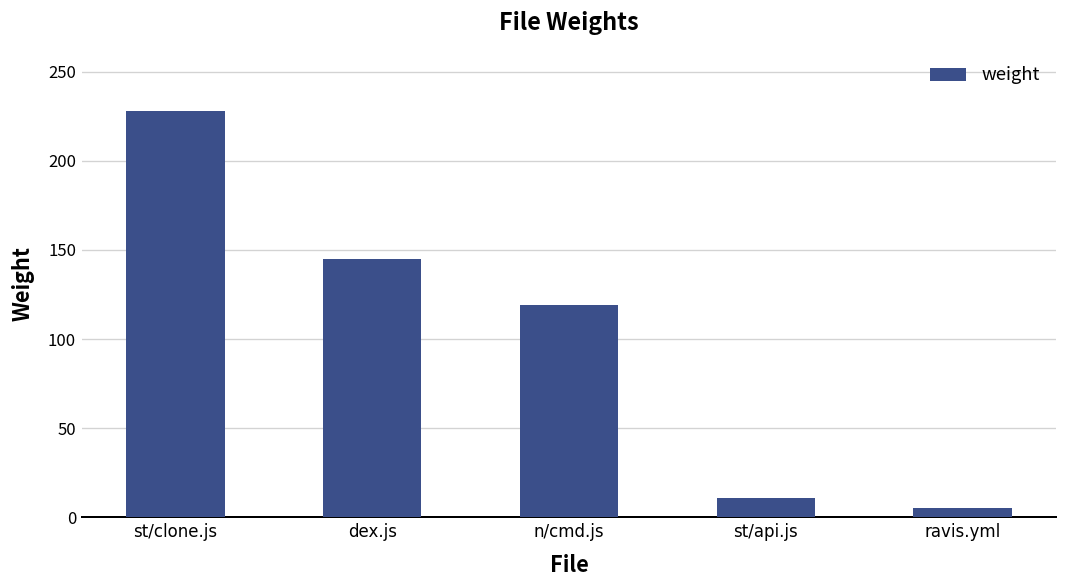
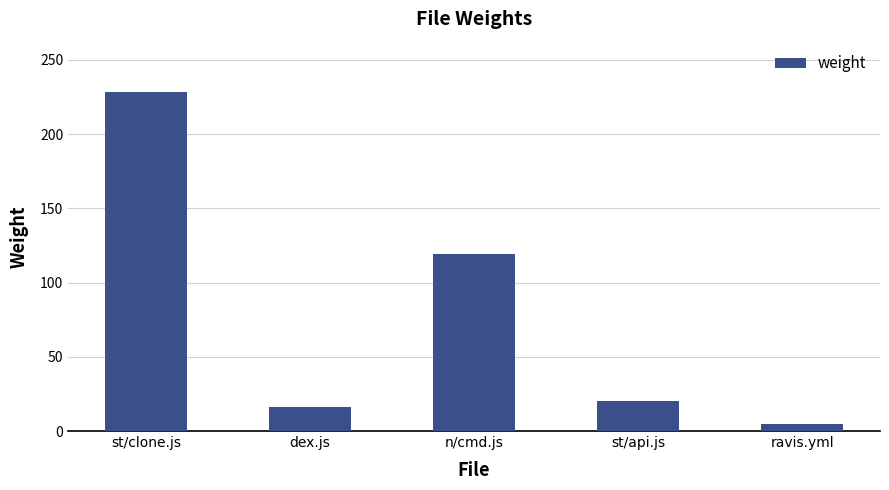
  {
    "st/clone.js": 228,
-   "dex.js": 145,
+   "dex.js": 16,
    "n/cmd.js": 119,
-   "st/api.js": 11,
+   "st/api.js": 20,
    "ravis.yml": 5
  }
